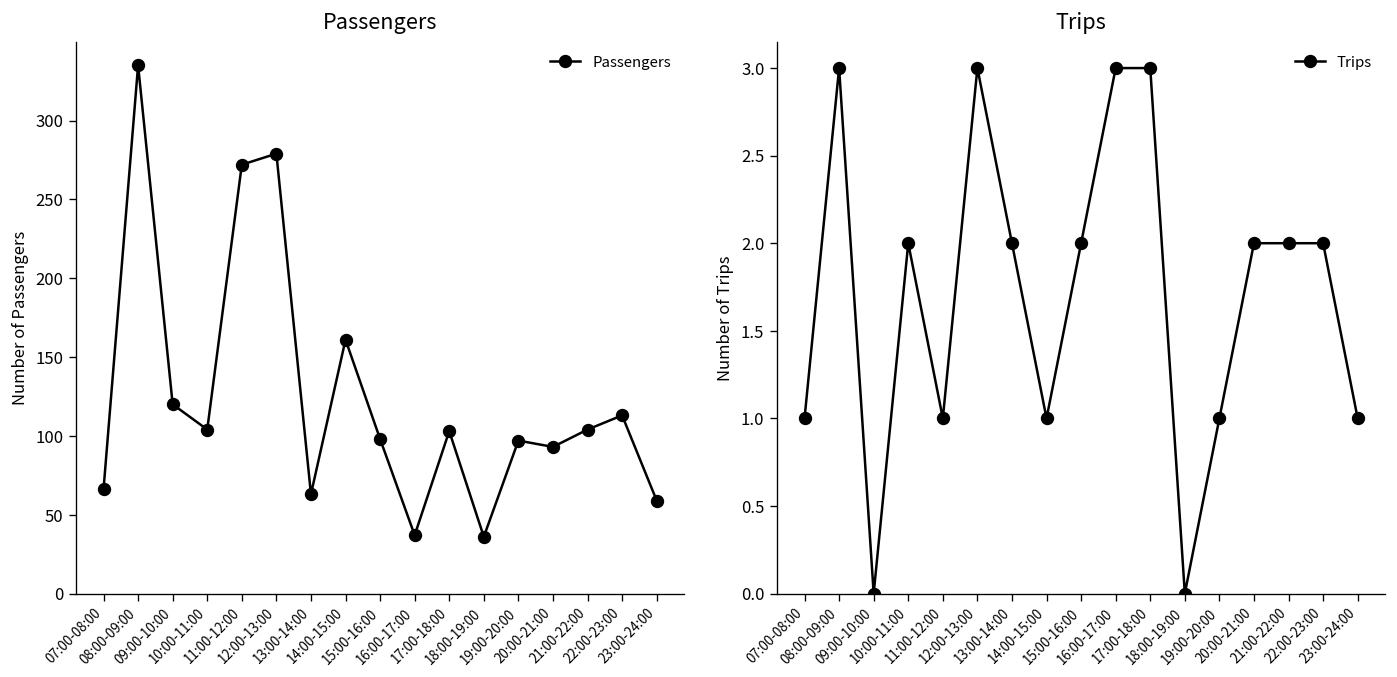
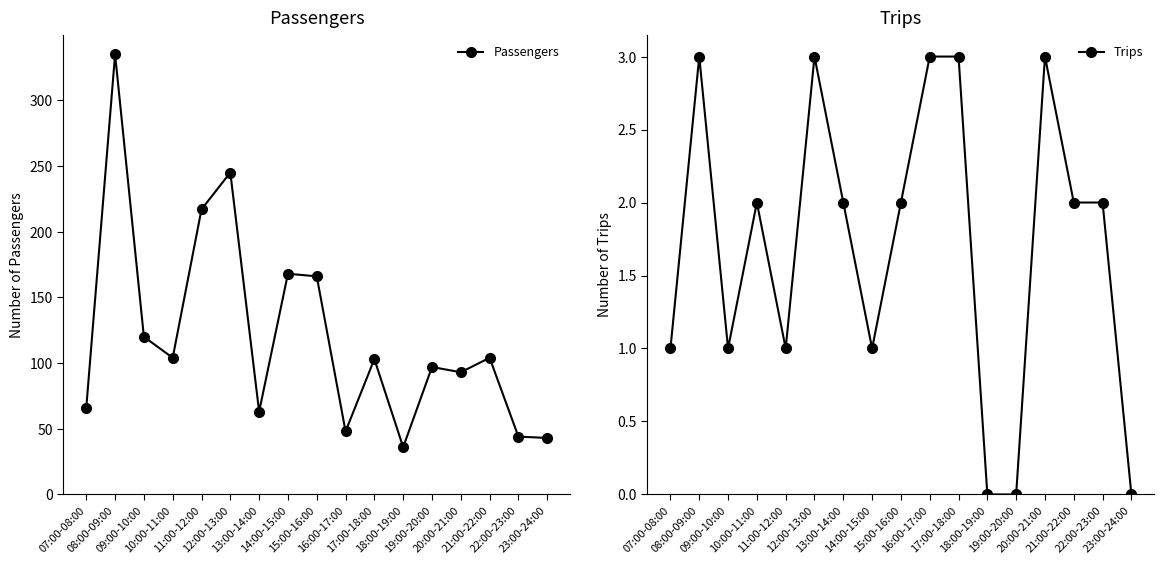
  {
    "Passengers": {
      "07:00-08:00": 66,
      "08:00-09:00": 335,
      "09:00-10:00": 120,
      "10:00-11:00": 104,
-     "11:00-12:00": 272,
-     "12:00-13:00": 279,
+     "11:00-12:00": 217,
+     "12:00-13:00": 245,
      "13:00-14:00": 63,
-     "14:00-15:00": 161,
-     "15:00-16:00": 98,
-     "16:00-17:00": 37,
+     "14:00-15:00": 168,
+     "15:00-16:00": 166,
+     "16:00-17:00": 48,
      "17:00-18:00": 103,
      "18:00-19:00": 36,
      "19:00-20:00": 97,
      "20:00-21:00": 93,
      "21:00-22:00": 104,
-     "22:00-23:00": 113,
-     "23:00-24:00": 59
+     "22:00-23:00": 44,
+     "23:00-24:00": 43
    },
    "Trips": {
      "07:00-08:00": 1,
      "08:00-09:00": 3,
-     "09:00-10:00": 0,
+     "09:00-10:00": 1,
      "10:00-11:00": 2,
      "11:00-12:00": 1,
      "12:00-13:00": 3,
      "13:00-14:00": 2,
      "14:00-15:00": 1,
      "15:00-16:00": 2,
      "16:00-17:00": 3,
      "17:00-18:00": 3,
      "18:00-19:00": 0,
-     "19:00-20:00": 1,
-     "20:00-21:00": 2,
+     "19:00-20:00": 0,
+     "20:00-21:00": 3,
      "21:00-22:00": 2,
      "22:00-23:00": 2,
-     "23:00-24:00": 1
+     "23:00-24:00": 0
    }
  }
